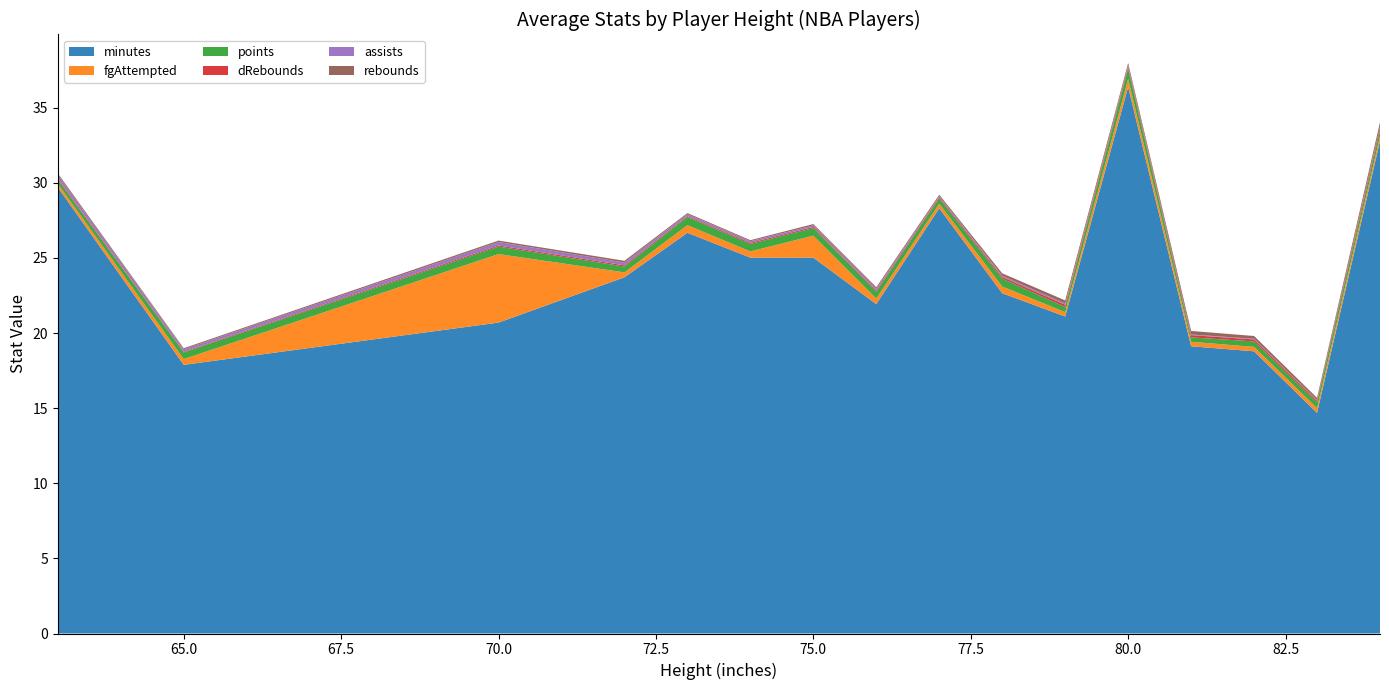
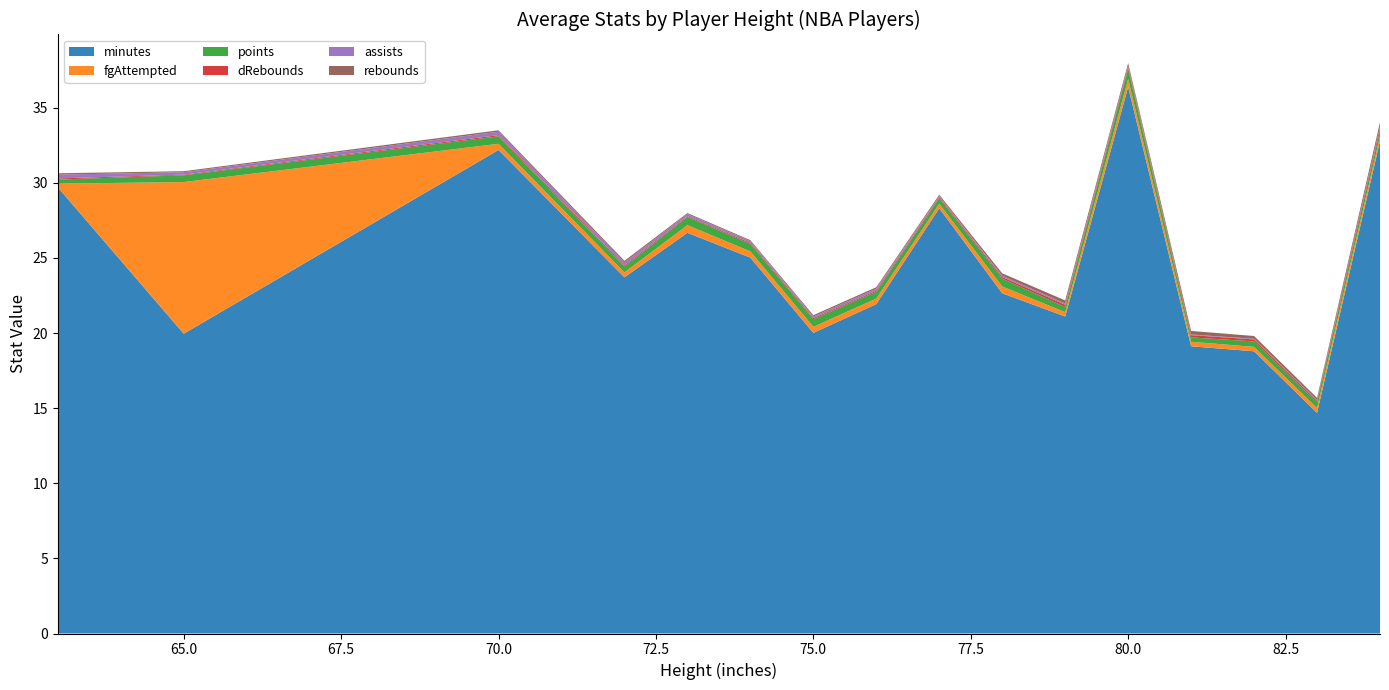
  {
    "minutes": {
-     "65.0": 17.9,
-     "70.0": 20.7,
-     "75.0": 25.0,
+     "65.0": 20.0,
+     "70.0": 32.2,
+     "75.0": 20.0,
      "80.0": 36.4
    },
    "fgAttempted": {
-     "65.0": 0.4,
-     "70.0": 4.6,
-     "75.0": 1.5,
+     "65.0": 10.1,
+     "70.0": 0.4,
+     "75.0": 0.4,
      "80.0": 0.5
    },
    "rebounds": {
      "80.0": 0.2
    }
  }
